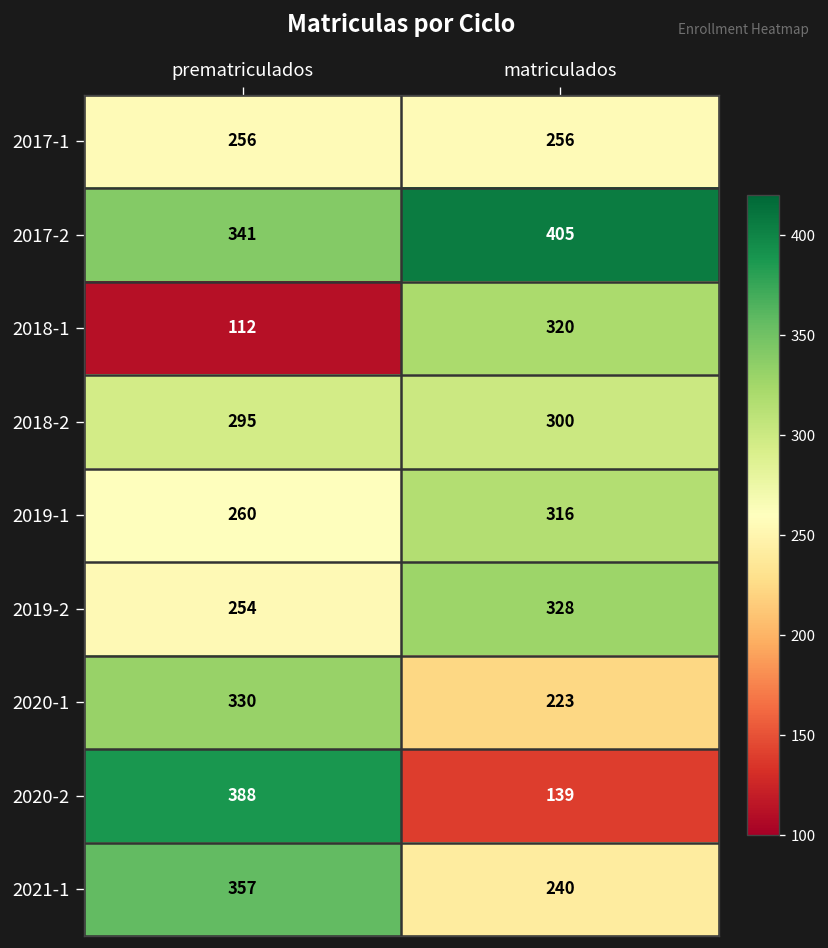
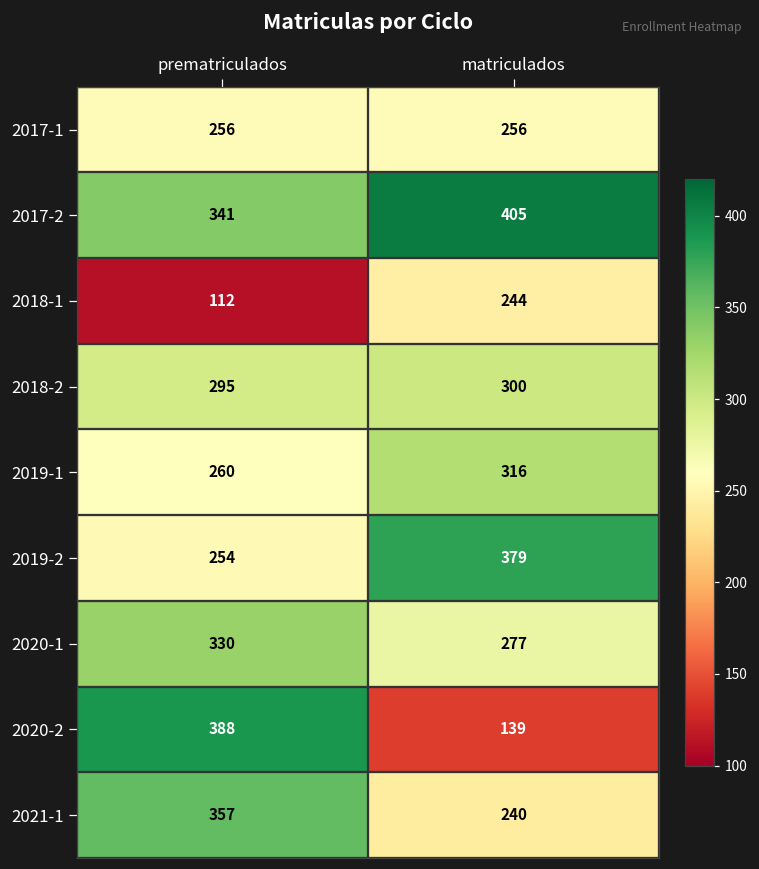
  {
    "2017-1": {
      "prematriculados": 256,
      "matriculados": 256
    },
    "2017-2": {
      "prematriculados": 341,
      "matriculados": 405
    },
    "2018-1": {
      "prematriculados": 112,
-     "matriculados": 320
+     "matriculados": 244
    },
    "2018-2": {
      "prematriculados": 295,
      "matriculados": 300
    },
    "2019-1": {
      "prematriculados": 260,
      "matriculados": 316
    },
    "2019-2": {
      "prematriculados": 254,
-     "matriculados": 328
+     "matriculados": 379
    },
    "2020-1": {
      "prematriculados": 330,
-     "matriculados": 223
+     "matriculados": 277
    },
    "2020-2": {
      "prematriculados": 388,
      "matriculados": 139
    },
    "2021-1": {
      "prematriculados": 357,
      "matriculados": 240
    }
  }
